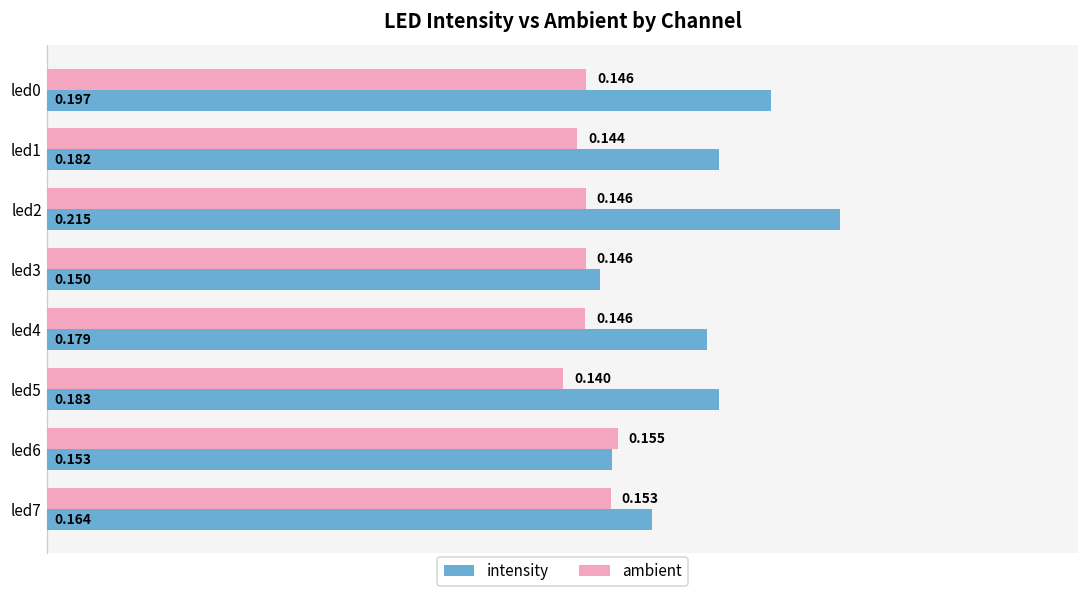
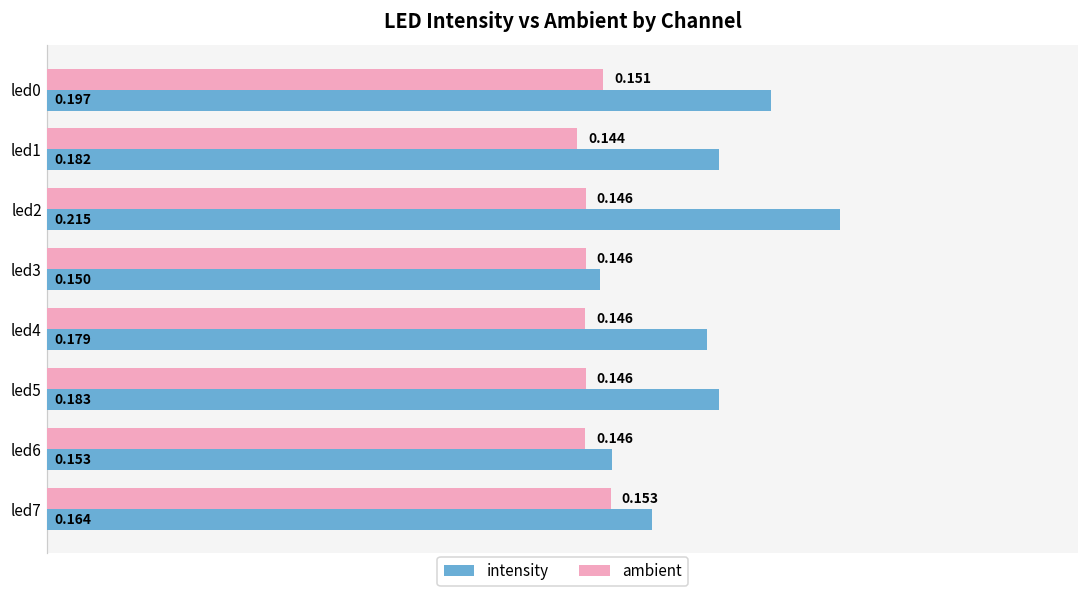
  {
    "intensity": {
      "led0": 0.197,
      "led1": 0.182,
      "led2": 0.215,
      "led3": 0.150,
      "led4": 0.179,
      "led5": 0.183,
      "led6": 0.153,
      "led7": 0.164
    },
    "ambient": {
-     "led0": 0.146,
+     "led0": 0.151,
      "led1": 0.144,
      "led2": 0.146,
      "led3": 0.146,
      "led4": 0.146,
-     "led5": 0.140,
-     "led6": 0.155,
+     "led5": 0.146,
+     "led6": 0.146,
      "led7": 0.153
    }
  }
